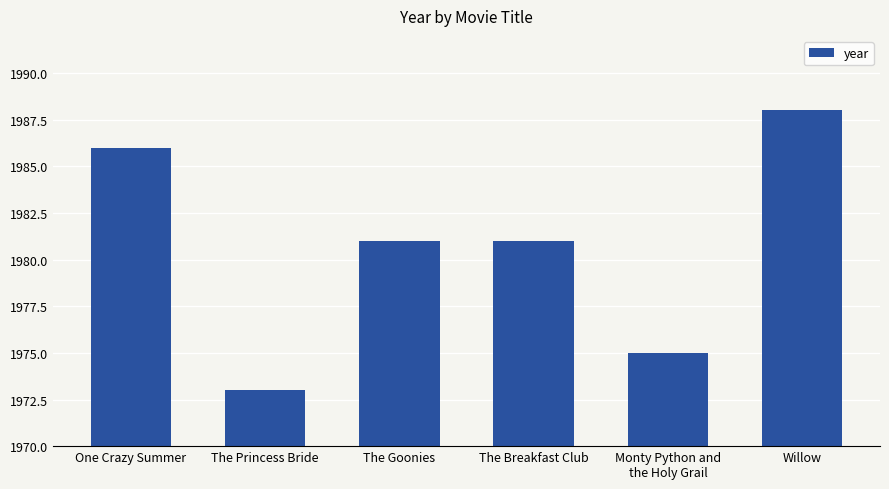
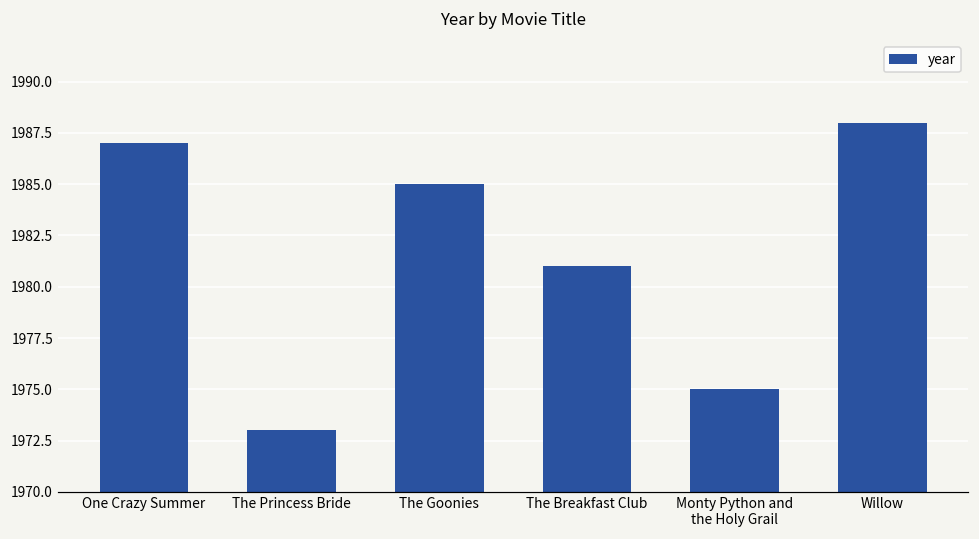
  {
-   "One Crazy Summer": 1986,
+   "One Crazy Summer": 1987,
    "The Princess Bride": 1973,
-   "The Goonies": 1981,
+   "The Goonies": 1985,
    "The Breakfast Club": 1981,
    "Monty Python and the Holy Grail": 1975,
    "Willow": 1988
  }
